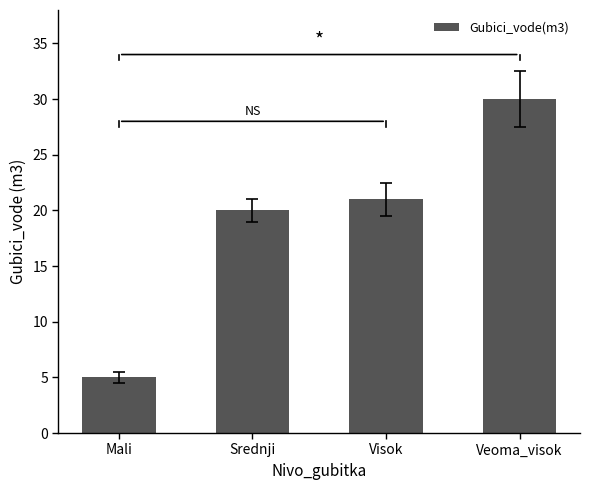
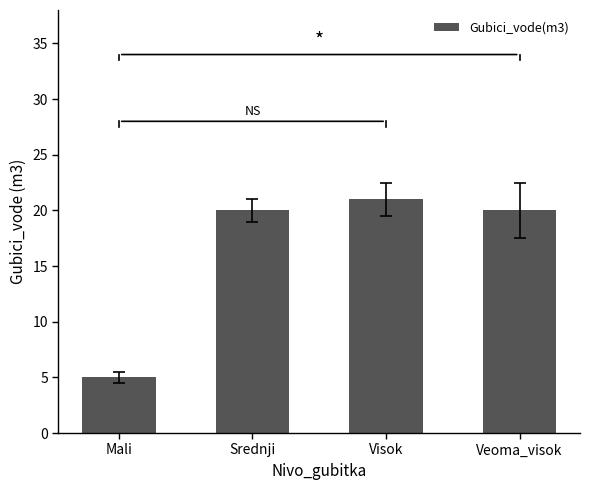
  {
    "Gubici_vode(m3)": {
      "Mali": 5,
      "Srednji": 20,
      "Visok": 21,
-     "Veoma_visok": 30
+     "Veoma_visok": 20
    }
  }
